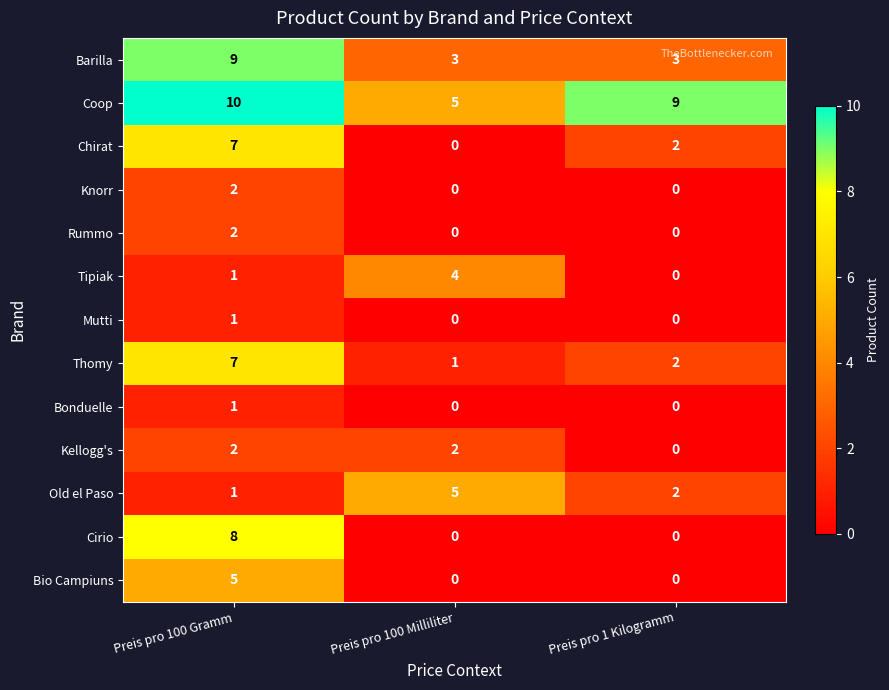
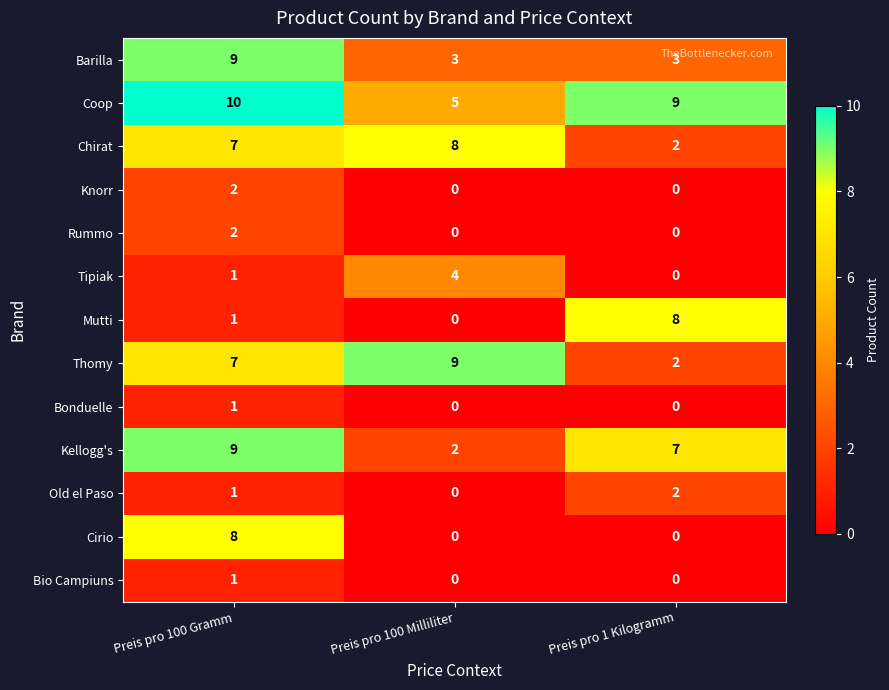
  {
    "Barilla": {
      "Preis pro 100 Gramm": 9,
      "Preis pro 100 Milliliter": 3
    },
    "Coop": {
      "Preis pro 100 Gramm": 10,
      "Preis pro 100 Milliliter": 5,
      "Preis pro 1 Kilogramm": 9
    },
    "Chirat": {
      "Preis pro 100 Gramm": 7,
-     "Preis pro 100 Milliliter": 0,
+     "Preis pro 100 Milliliter": 8,
      "Preis pro 1 Kilogramm": 2
    },
    "Knorr": {
      "Preis pro 100 Gramm": 2,
      "Preis pro 100 Milliliter": 0,
      "Preis pro 1 Kilogramm": 0
    },
    "Rummo": {
      "Preis pro 100 Gramm": 2,
      "Preis pro 100 Milliliter": 0,
      "Preis pro 1 Kilogramm": 0
    },
    "Tipiak": {
      "Preis pro 100 Gramm": 1,
      "Preis pro 100 Milliliter": 4,
      "Preis pro 1 Kilogramm": 0
    },
    "Mutti": {
      "Preis pro 100 Gramm": 1,
      "Preis pro 100 Milliliter": 0,
-     "Preis pro 1 Kilogramm": 0
+     "Preis pro 1 Kilogramm": 8
    },
    "Thomy": {
      "Preis pro 100 Gramm": 7,
-     "Preis pro 100 Milliliter": 1,
+     "Preis pro 100 Milliliter": 9,
      "Preis pro 1 Kilogramm": 2
    },
    "Bonduelle": {
      "Preis pro 100 Gramm": 1,
      "Preis pro 100 Milliliter": 0,
      "Preis pro 1 Kilogramm": 0
    },
    "Kellogg's": {
-     "Preis pro 100 Gramm": 2,
+     "Preis pro 100 Gramm": 9,
      "Preis pro 100 Milliliter": 2,
-     "Preis pro 1 Kilogramm": 0
+     "Preis pro 1 Kilogramm": 7
    },
    "Old el Paso": {
      "Preis pro 100 Gramm": 1,
-     "Preis pro 100 Milliliter": 5,
+     "Preis pro 100 Milliliter": 0,
      "Preis pro 1 Kilogramm": 2
    },
    "Cirio": {
      "Preis pro 100 Gramm": 8,
      "Preis pro 100 Milliliter": 0,
      "Preis pro 1 Kilogramm": 0
    },
    "Bio Campiuns": {
-     "Preis pro 100 Gramm": 5,
+     "Preis pro 100 Gramm": 1,
      "Preis pro 100 Milliliter": 0,
      "Preis pro 1 Kilogramm": 0
    }
  }
